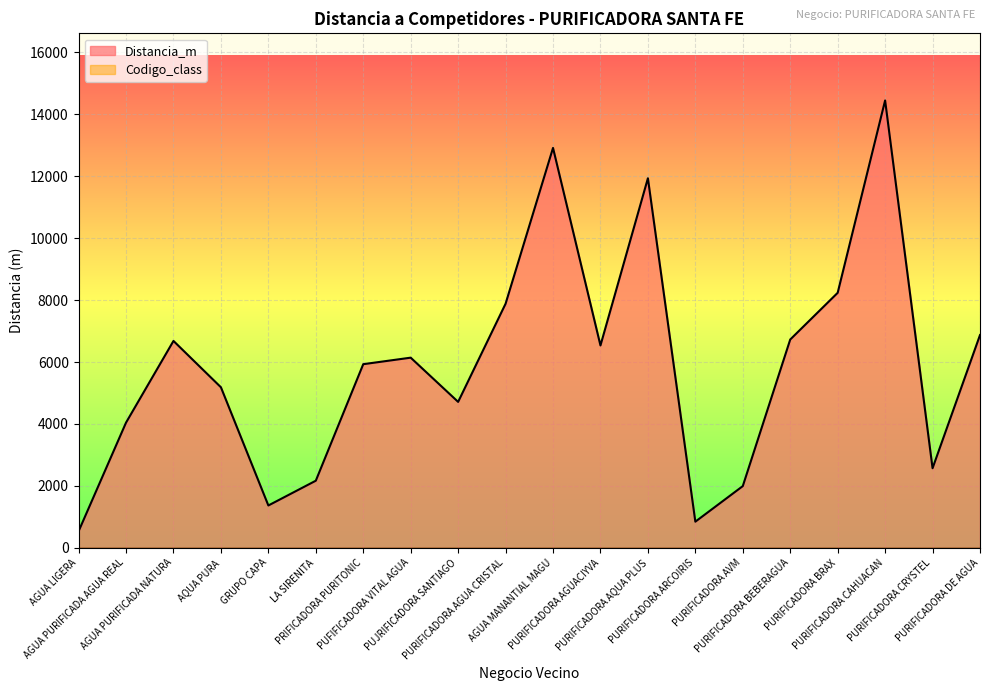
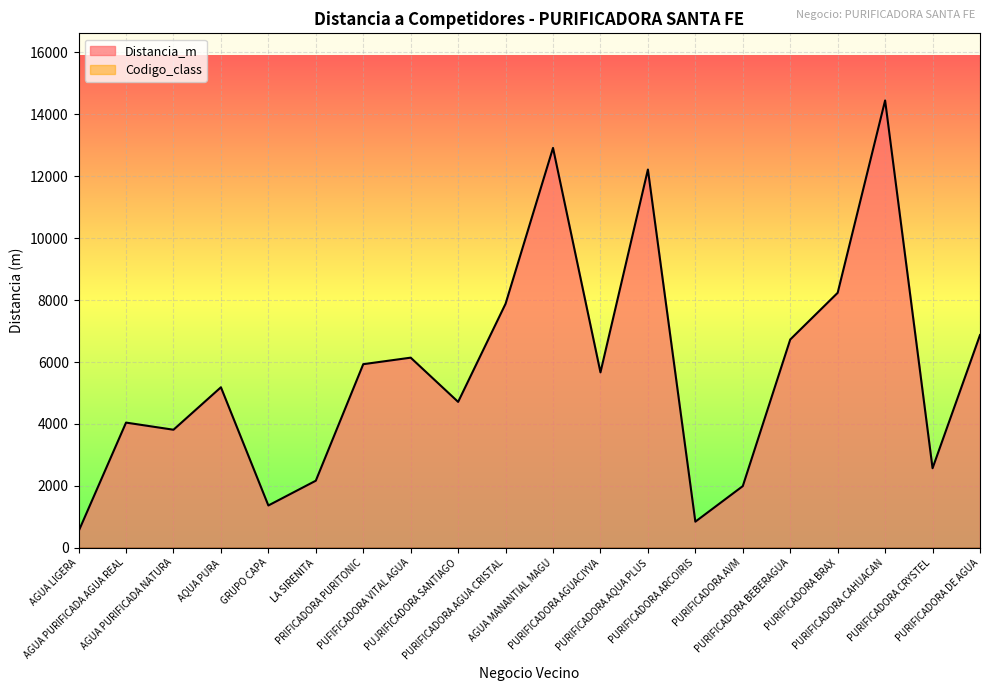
  {
    "Distancia_m": {
      "AGUA LIGERA": 500,
      "AGUA PURIFICADA AGUA REAL": 4000,
-     "AGUA PURIFICADA NATURA": 6700,
+     "AGUA PURIFICADA NATURA": 3800,
      "AQUA PURA": 5200,
      "GRUPO CAPA": 1400,
      "LA SIRENITA": 2200,
      "PRIFICADORA PURITONIC": 5900,
      "PUFIFICADORA VITAL AGUA": 6100,
      "PUJRIFICADORA SANTIAGO": 4700,
      "PURIFICADORA AGUA CRISTAL": 7900,
      "AGUA MANANTIAL MAGU": 12900,
-     "PURIFICADORA AGUACIYVA": 6500,
-     "PURIFICADORA AQUA PLUS": 11900,
+     "PURIFICADORA AGUACIYVA": 5700,
+     "PURIFICADORA AQUA PLUS": 12200,
      "PURIFICADORA ARCOIRIS": 800,
      "PURIFICADORA AVM": 2000,
      "PURIFICADORA BEBERAGUA": 6700,
      "PURIFICADORA BRAX": 8200,
      "PURIFICADORA CAHUACAN": 14400,
      "PURIFICADORA CRYSTEL": 2600,
      "PURIFICADORA DE AGUA": 6900
    },
    "Codigo_class": {
      "AGUA LIGERA": 0,
      "AGUA PURIFICADA AGUA REAL": 0,
      "AGUA PURIFICADA NATURA": 0,
      "AQUA PURA": 0,
      "GRUPO CAPA": 0,
      "LA SIRENITA": 0,
      "PRIFICADORA PURITONIC": 0,
      "PUFIFICADORA VITAL AGUA": 0,
      "PUJRIFICADORA SANTIAGO": 0,
      "PURIFICADORA AGUA CRISTAL": 0,
      "AGUA MANANTIAL MAGU": 0,
      "PURIFICADORA AGUACIYVA": 0,
      "PURIFICADORA AQUA PLUS": 0,
      "PURIFICADORA ARCOIRIS": 0,
      "PURIFICADORA AVM": 0,
      "PURIFICADORA BEBERAGUA": 0,
      "PURIFICADORA BRAX": 0,
      "PURIFICADORA CAHUACAN": 0,
      "PURIFICADORA CRYSTEL": 0,
      "PURIFICADORA DE AGUA": 0
    }
  }
